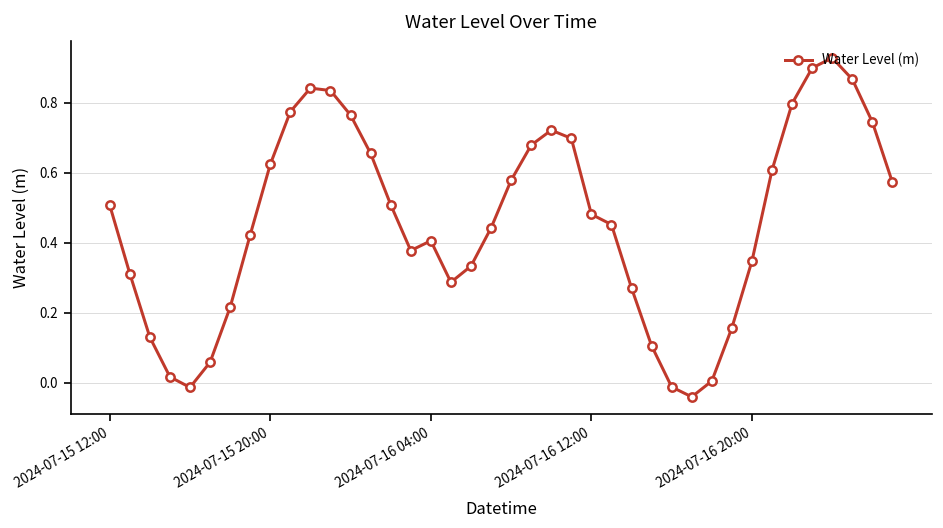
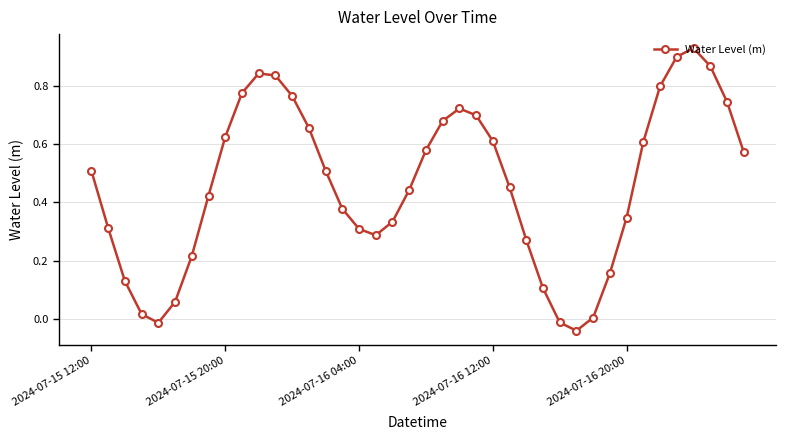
  {
    "2024-07-15 12:00": 0.51,
    "2024-07-15 20:00": 0.62,
-   "2024-07-16 04:00": 0.41,
-   "2024-07-16 12:00": 0.48,
+   "2024-07-16 04:00": 0.31,
+   "2024-07-16 12:00": 0.61,
    "2024-07-16 20:00": 0.35
  }
